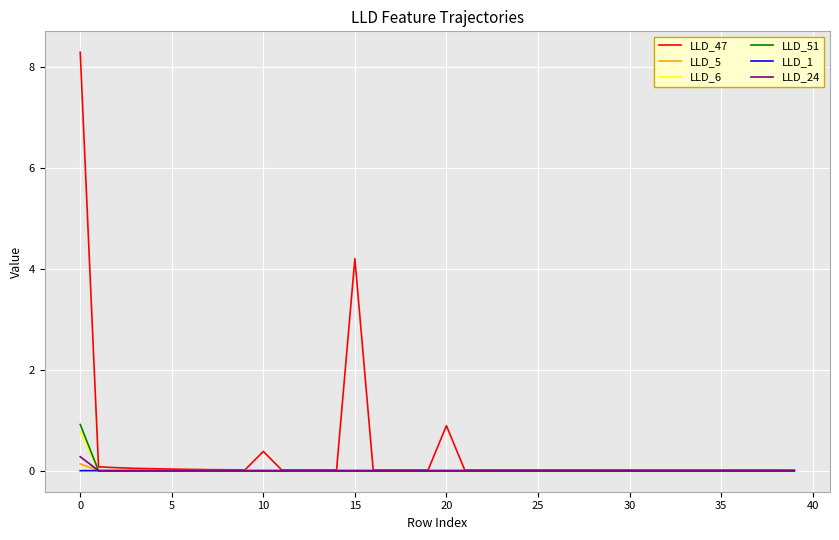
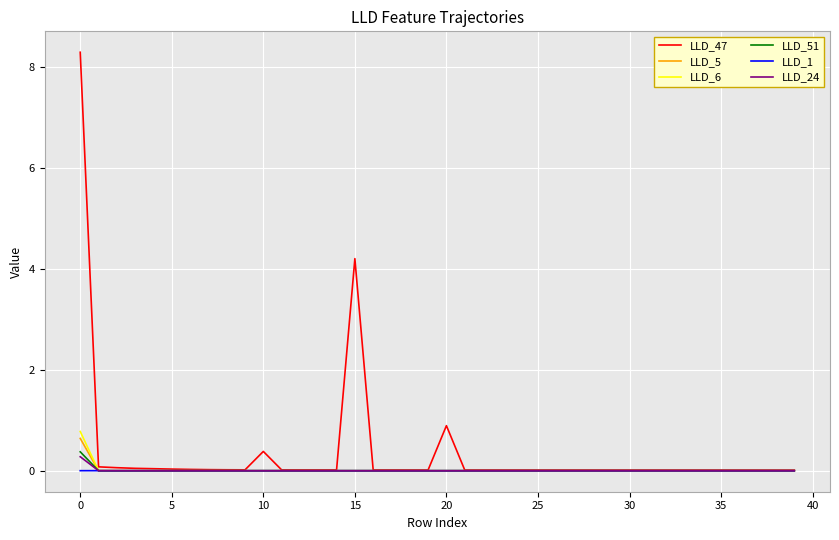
  {
    "LLD_47": {
      "0": 8.3,
      "10": 0.4,
      "15": 4.2,
      "20": 0.9
    },
    "LLD_5": {
-     "0": 0.1
+     "0": 0.6
    },
    "LLD_6": {
      "0": 0.8
    },
    "LLD_51": {
-     "0": 0.9
+     "0": 0.4
    },
    "LLD_1": {
      "0": 0.0
    },
    "LLD_24": {
      "0": 0.3
    }
  }
